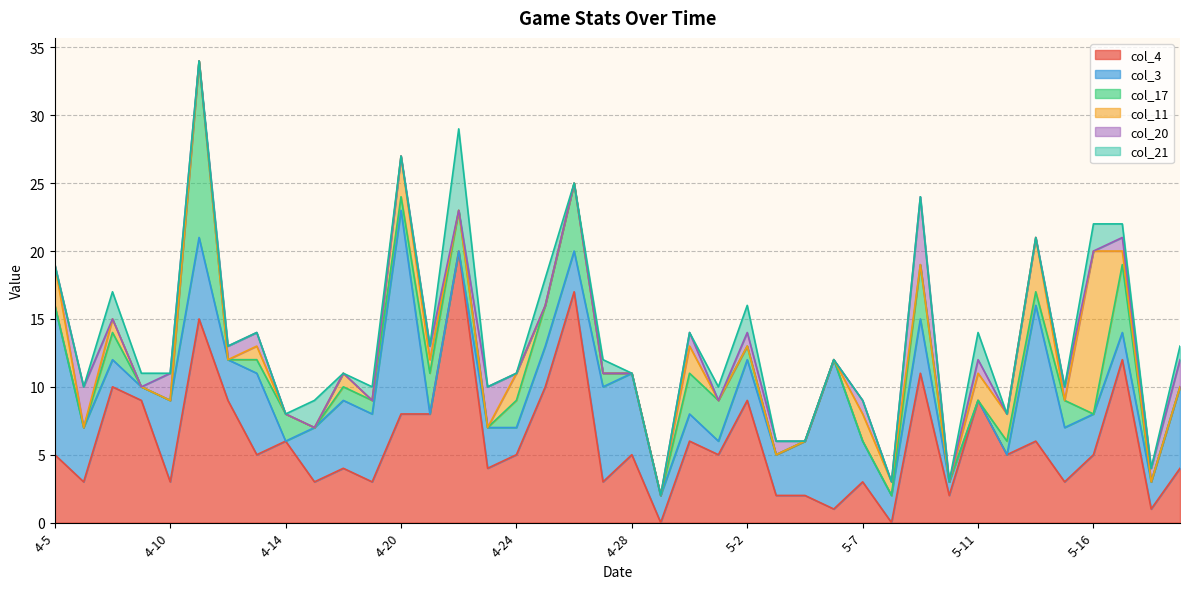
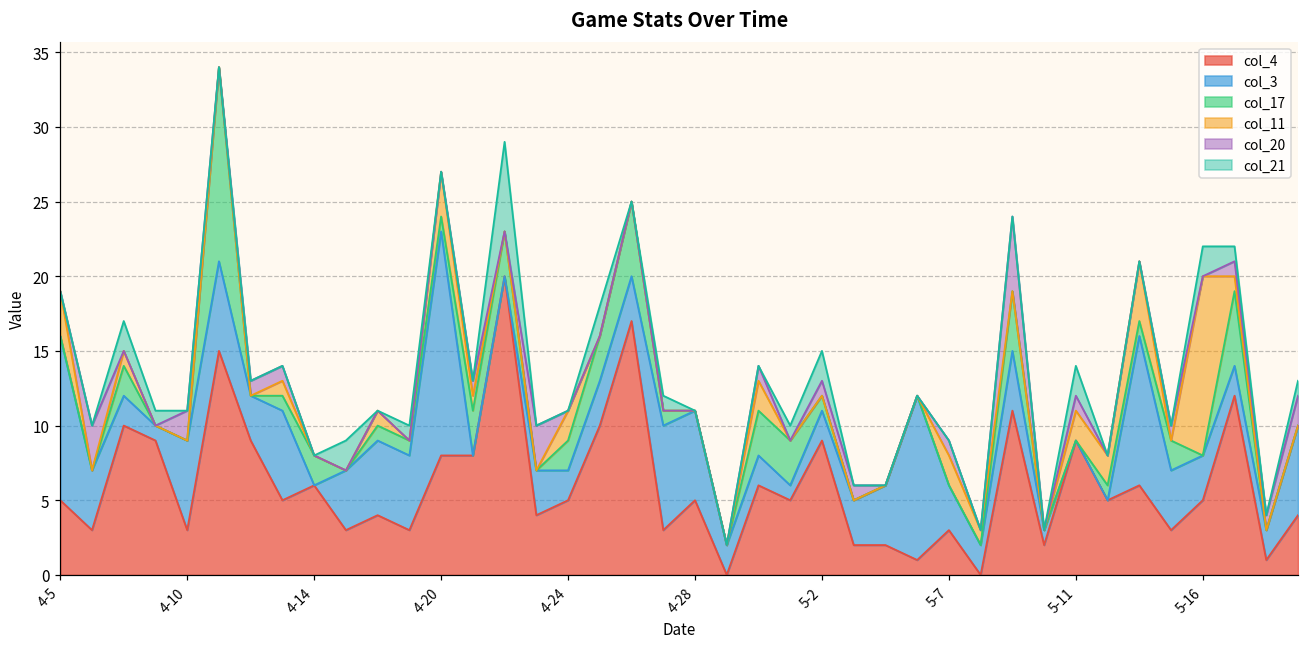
  {
    "col_4": {
      "4-5": 5,
      "4-10": 3,
      "4-20": 8,
      "4-24": 5,
      "4-28": 5,
      "5-2": 9,
      "5-7": 3,
      "5-16": 5
    },
    "col_3": {
      "4-20": 15,
      "4-24": 2,
-     "5-2": 3
+     "5-2": 2
    },
    "col_11": {
      "5-7": 2,
      "5-11": 2
    },
    "col_20": {
      "5-2": 1,
      "5-11": 1
    }
  }
